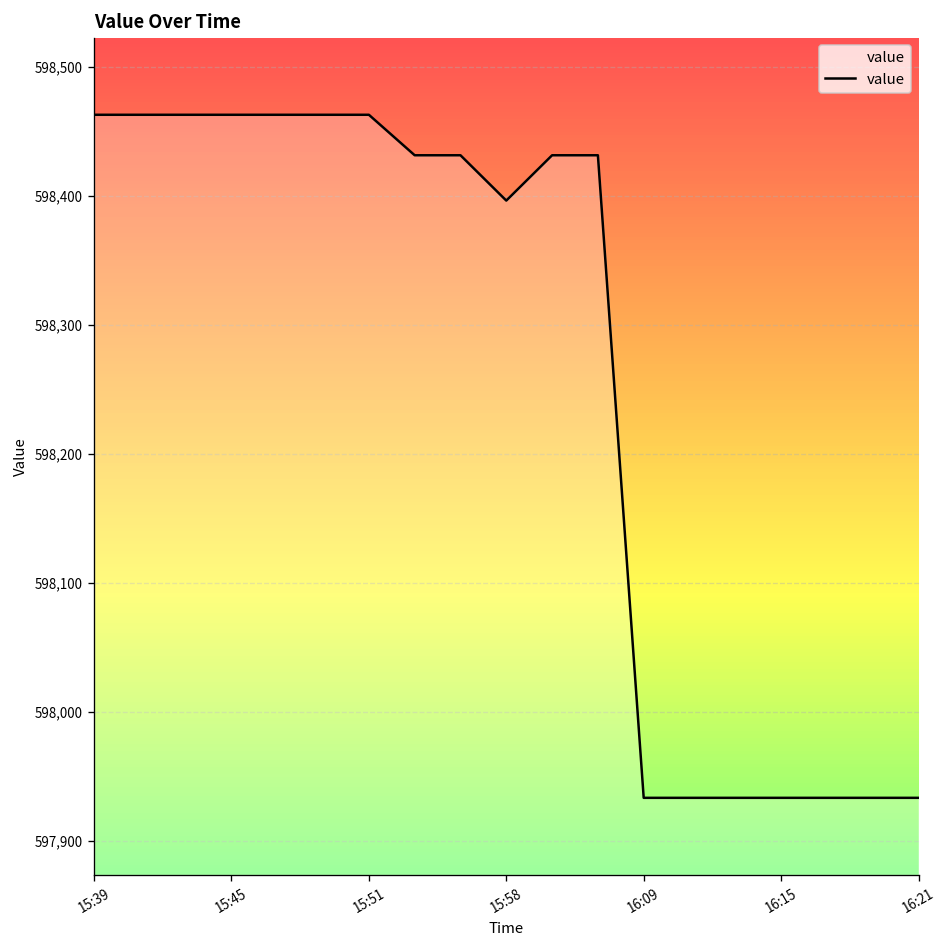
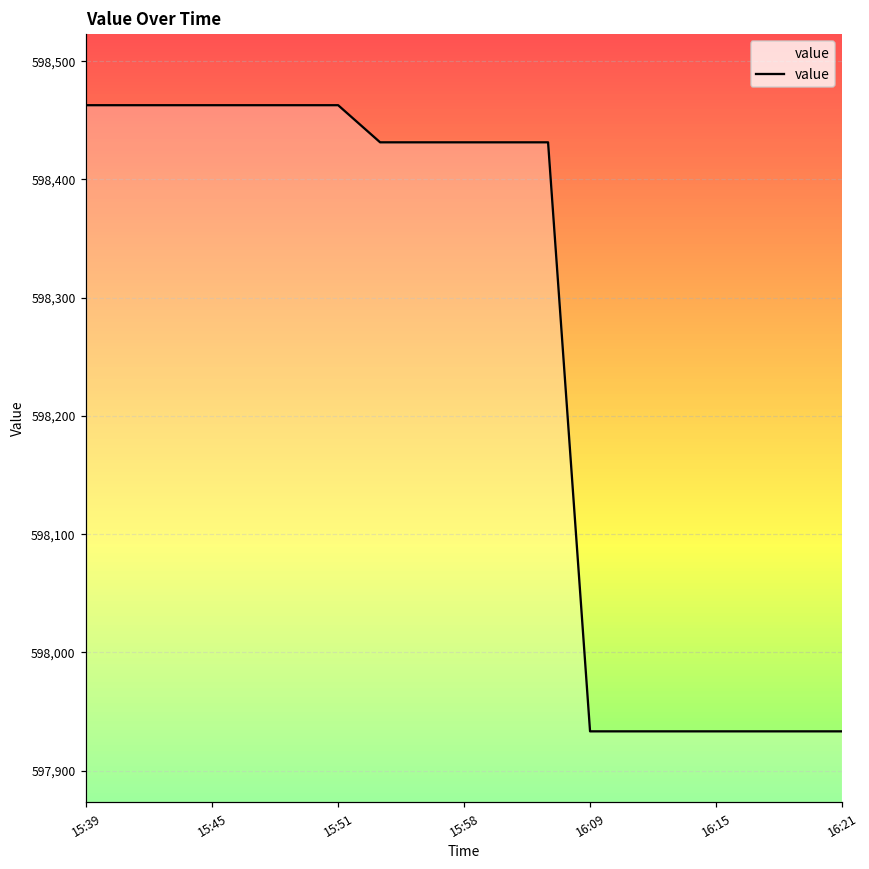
  {
    "15:39": "598,463",
    "15:45": "598,463",
    "15:51": "598,463",
-   "15:58": "598,396",
+   "15:58": "598,431",
    "16:09": "597,933",
    "16:15": "597,933",
    "16:21": "597,933"
  }
